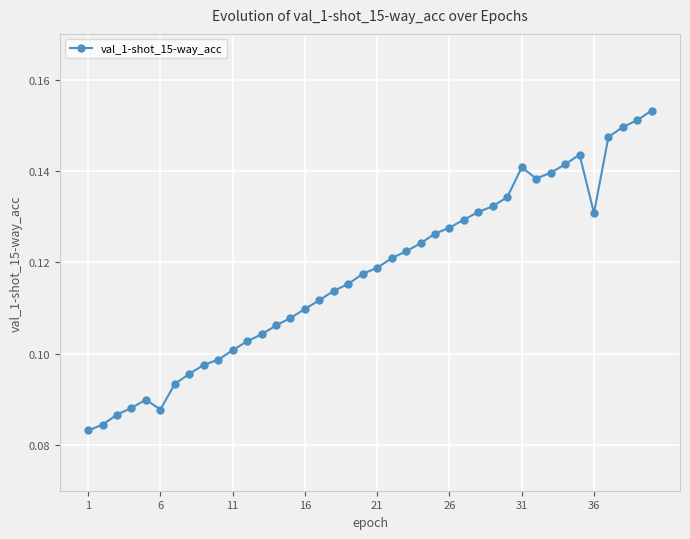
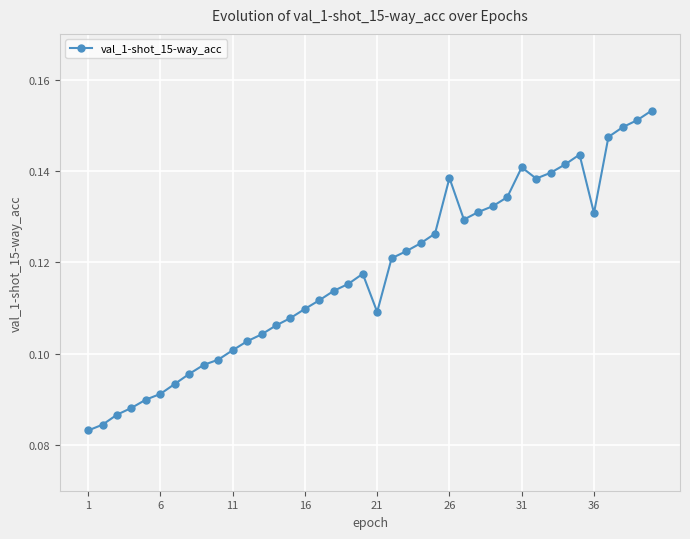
  {
    "1": 0.083,
-   "6": 0.088,
+   "6": 0.091,
    "11": 0.101,
    "16": 0.110,
-   "21": 0.119,
-   "26": 0.128,
+   "21": 0.109,
+   "26": 0.138,
    "31": 0.141,
    "36": 0.131
  }
